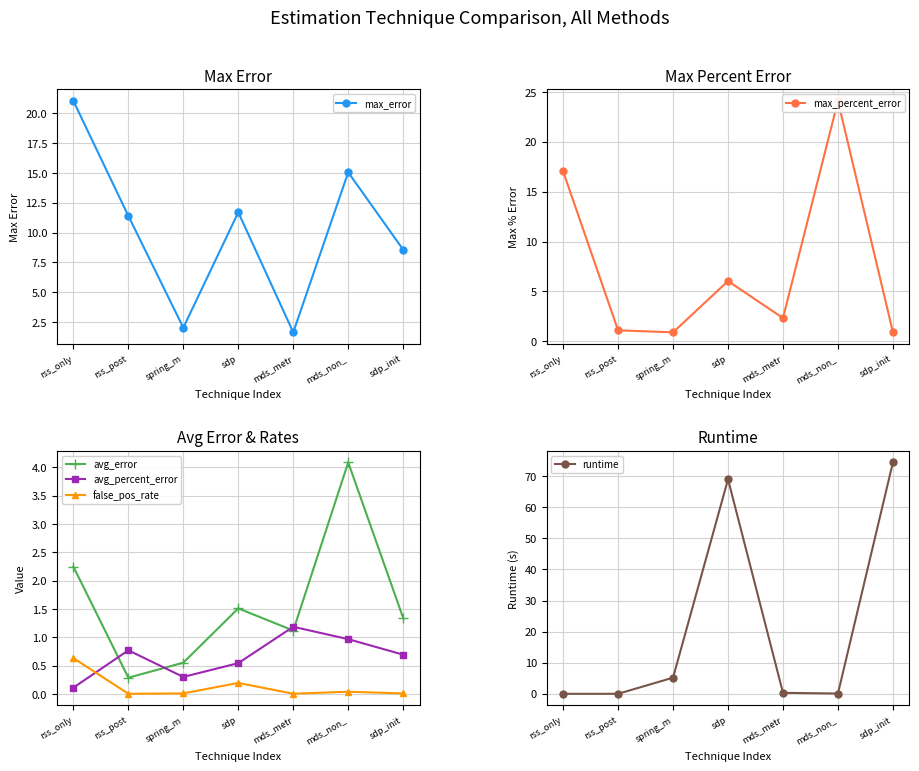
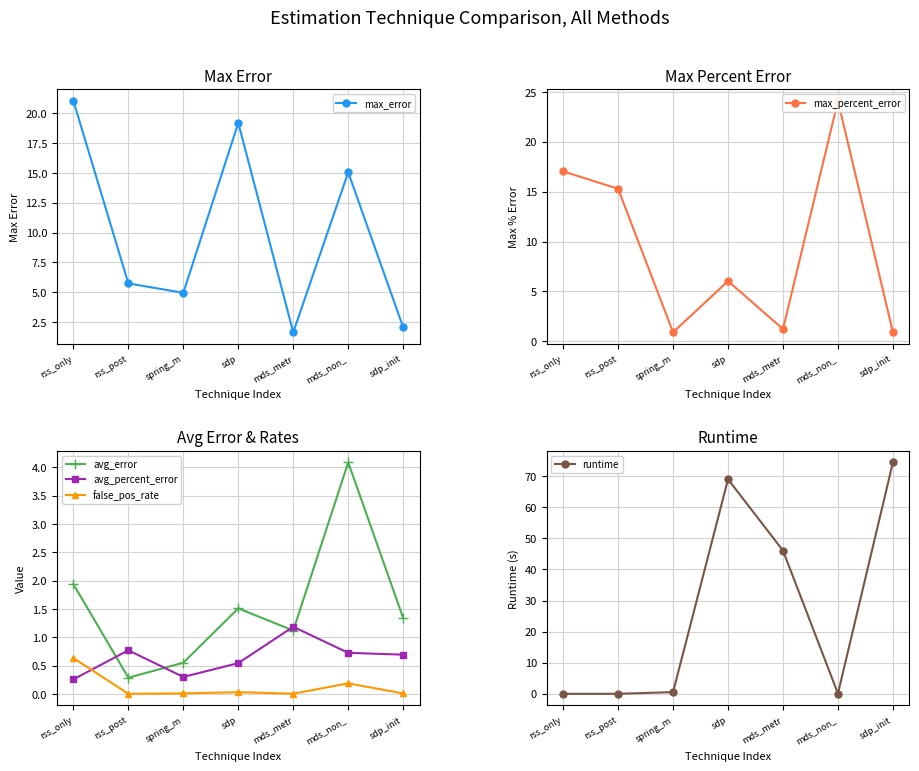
  {
    "Max Error": {
      "rss_only": 21.0,
-     "rss_post": 11.4,
-     "spring_m": 2.0,
-     "sdp": 11.7,
+     "rss_post": 5.7,
+     "spring_m": 4.9,
+     "sdp": 19.2,
      "mds_metr": 1.6,
      "mds_non_": 15.1,
-     "sdp_init": 8.6
+     "sdp_init": 2.1
    },
    "Max Percent Error": {
      "rss_only": 17,
-     "rss_post": 1,
+     "rss_post": 15,
      "spring_m": 1,
      "sdp": 6,
-     "mds_metr": 2,
+     "mds_metr": 1,
      "sdp_init": 1
    },
    "Avg Error & Rates": {
      "avg_error": {
-       "rss_only": 2.2,
+       "rss_only": 1.9,
        "rss_post": 0.3,
        "spring_m": 0.6,
        "sdp": 1.5,
        "mds_metr": 1.1,
        "mds_non_": 4.1,
        "sdp_init": 1.3
      },
      "avg_percent_error": {
-       "rss_only": 0.1,
+       "rss_only": 0.3,
        "rss_post": 0.8,
        "spring_m": 0.3,
        "sdp": 0.5,
        "mds_metr": 1.2,
-       "mds_non_": 1.0,
+       "mds_non_": 0.7,
        "sdp_init": 0.7
      },
      "false_pos_rate": {
        "rss_only": 0.6,
        "rss_post": 0.0,
        "spring_m": 0.0,
-       "sdp": 0.2,
+       "sdp": 0.0,
        "mds_metr": 0.0,
-       "mds_non_": 0.0,
+       "mds_non_": 0.2,
        "sdp_init": 0.0
      }
    },
    "Runtime": {
      "rss_only": 0,
      "rss_post": 0,
-     "spring_m": 5,
+     "spring_m": 1,
      "sdp": 69,
-     "mds_metr": 0,
+     "mds_metr": 46,
      "mds_non_": 0,
      "sdp_init": 74
    }
  }
